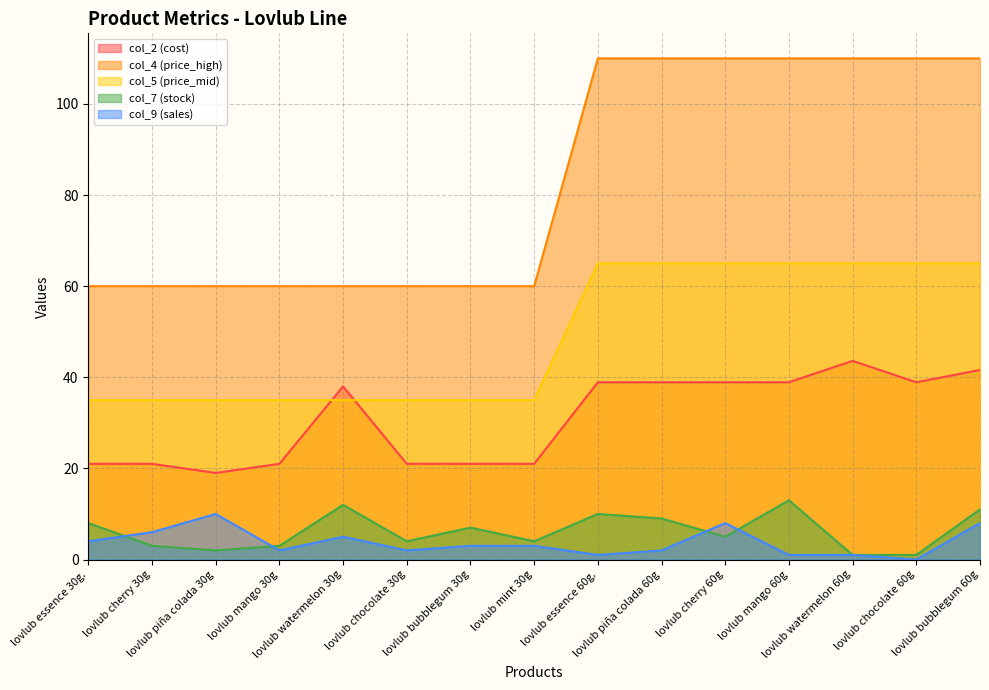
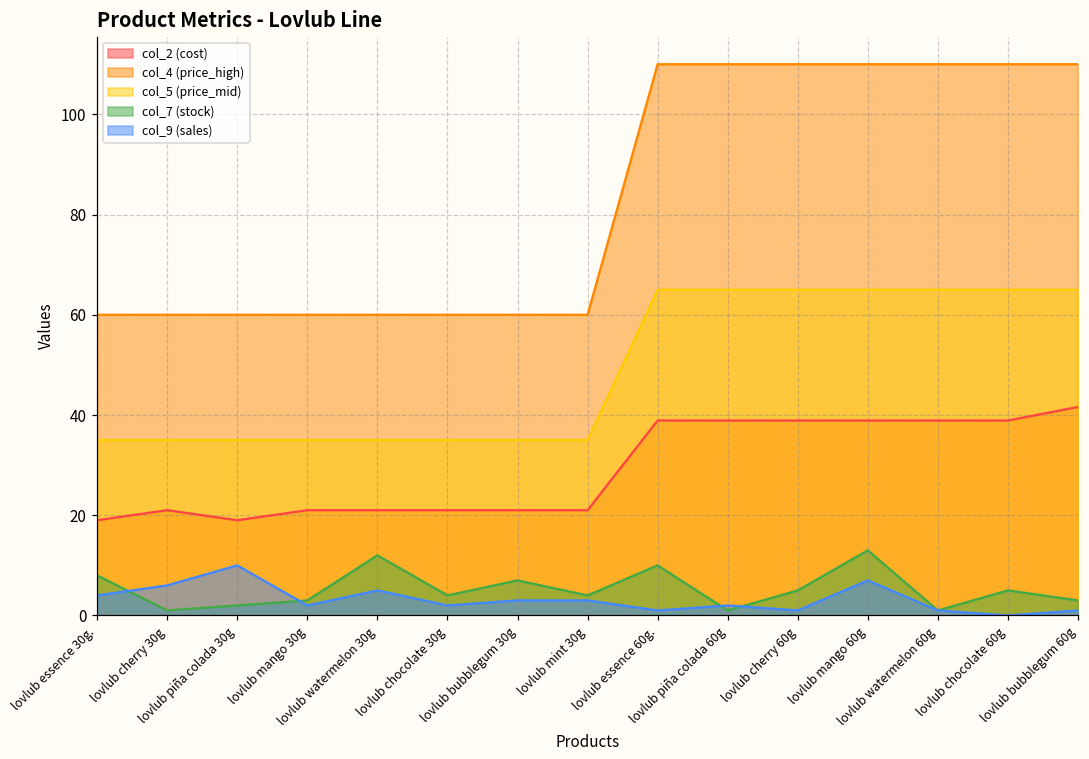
  {
    "col_2 (cost)": {
-     "lovlub essence 30g.": 21,
+     "lovlub essence 30g.": 19,
      "lovlub cherry 30g": 21,
      "lovlub piña colada 30g": 19,
      "lovlub mango 30g": 21,
-     "lovlub watermelon 30g": 38,
+     "lovlub watermelon 30g": 21,
      "lovlub chocolate 30g": 21,
      "lovlub bubblegum 30g": 21,
      "lovlub mint 30g": 21,
      "lovlub essence 60g.": 39,
      "lovlub piña colada 60g": 39,
      "lovlub cherry 60g": 39,
      "lovlub mango 60g": 39,
-     "lovlub watermelon 60g": 44,
+     "lovlub watermelon 60g": 39,
      "lovlub chocolate 60g": 39,
      "lovlub bubblegum 60g": 42
    },
    "col_7 (stock)": {
      "lovlub essence 30g.": 8,
-     "lovlub cherry 30g": 3,
+     "lovlub cherry 30g": 1,
      "lovlub piña colada 30g": 2,
      "lovlub mango 30g": 3,
      "lovlub watermelon 30g": 12,
      "lovlub chocolate 30g": 4,
      "lovlub bubblegum 30g": 7,
      "lovlub mint 30g": 4,
      "lovlub essence 60g.": 10,
-     "lovlub piña colada 60g": 9,
+     "lovlub piña colada 60g": 1,
      "lovlub cherry 60g": 5,
      "lovlub mango 60g": 13,
-     "lovlub chocolate 60g": 1,
-     "lovlub bubblegum 60g": 11
+     "lovlub chocolate 60g": 5,
+     "lovlub bubblegum 60g": 3
    },
    "col_9 (sales)": {
      "lovlub essence 30g.": 4,
      "lovlub cherry 30g": 6,
      "lovlub piña colada 30g": 10,
      "lovlub mango 30g": 2,
      "lovlub watermelon 30g": 5,
      "lovlub chocolate 30g": 2,
      "lovlub bubblegum 30g": 3,
      "lovlub mint 30g": 3,
      "lovlub essence 60g.": 1,
      "lovlub piña colada 60g": 2,
-     "lovlub cherry 60g": 8,
-     "lovlub mango 60g": 1,
+     "lovlub cherry 60g": 1,
+     "lovlub mango 60g": 7,
      "lovlub chocolate 60g": 0,
-     "lovlub bubblegum 60g": 8
+     "lovlub bubblegum 60g": 1
    }
  }
